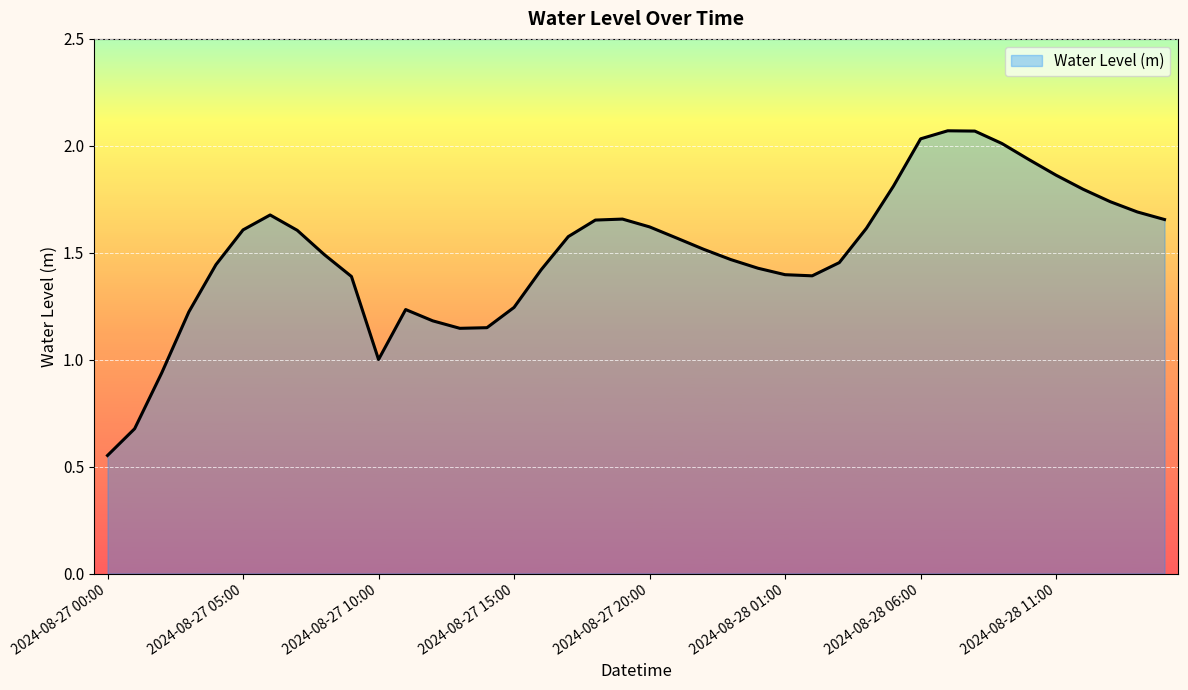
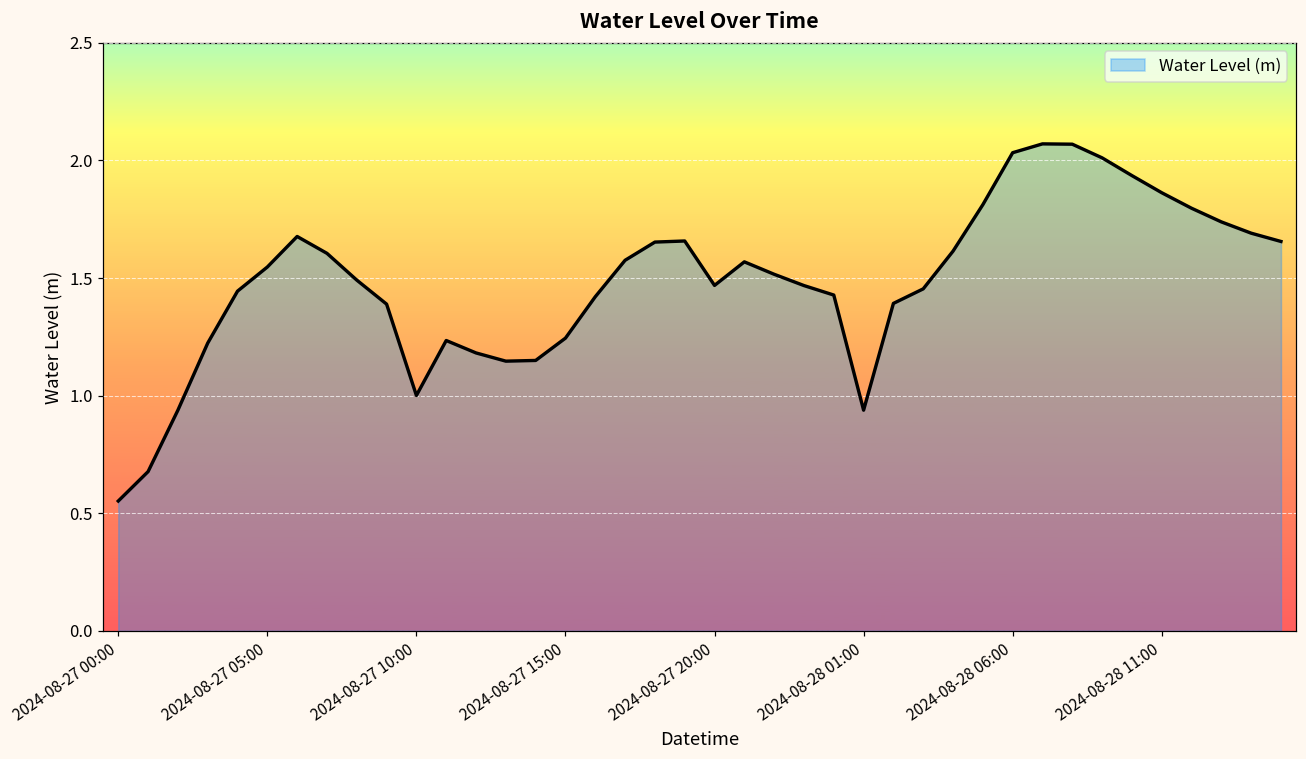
  {
    "2024-08-27 00:00": 0.55,
-   "2024-08-27 05:00": 1.61,
+   "2024-08-27 05:00": 1.55,
    "2024-08-27 10:00": 1.00,
    "2024-08-27 15:00": 1.24,
-   "2024-08-27 20:00": 1.62,
-   "2024-08-28 01:00": 1.40,
+   "2024-08-27 20:00": 1.47,
+   "2024-08-28 01:00": 0.94,
    "2024-08-28 06:00": 2.03,
    "2024-08-28 11:00": 1.86
  }
